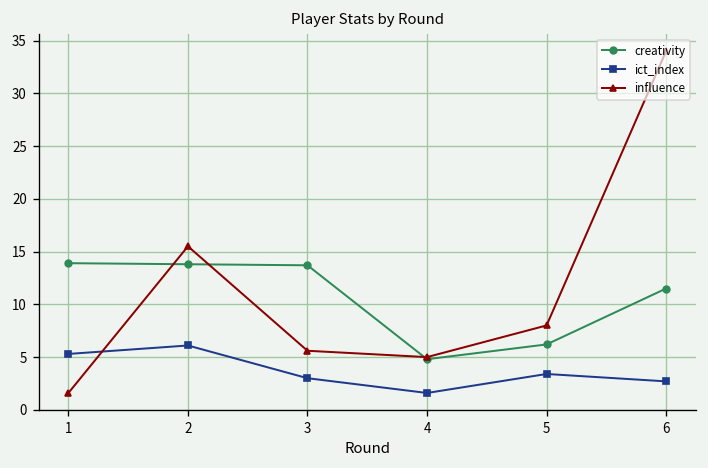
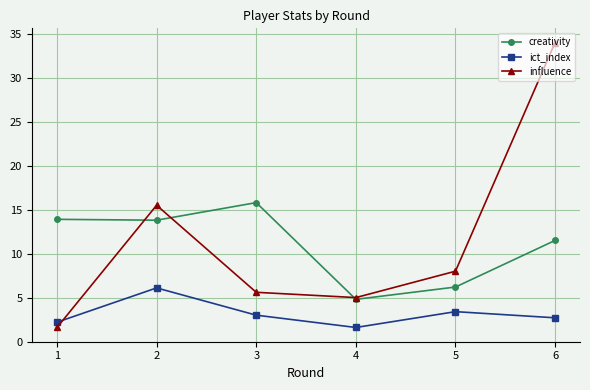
  {
    "creativity": {
      "1": 14,
      "2": 14,
-     "3": 14,
+     "3": 16,
      "5": 6,
      "6": 12
    },
    "ict_index": {
-     "1": 5,
+     "1": 2,
      "2": 6,
      "3": 3,
      "4": 2,
      "5": 3,
      "6": 3
    },
    "influence": {
      "1": 2,
      "2": 16,
      "3": 6,
      "5": 8
    }
  }
